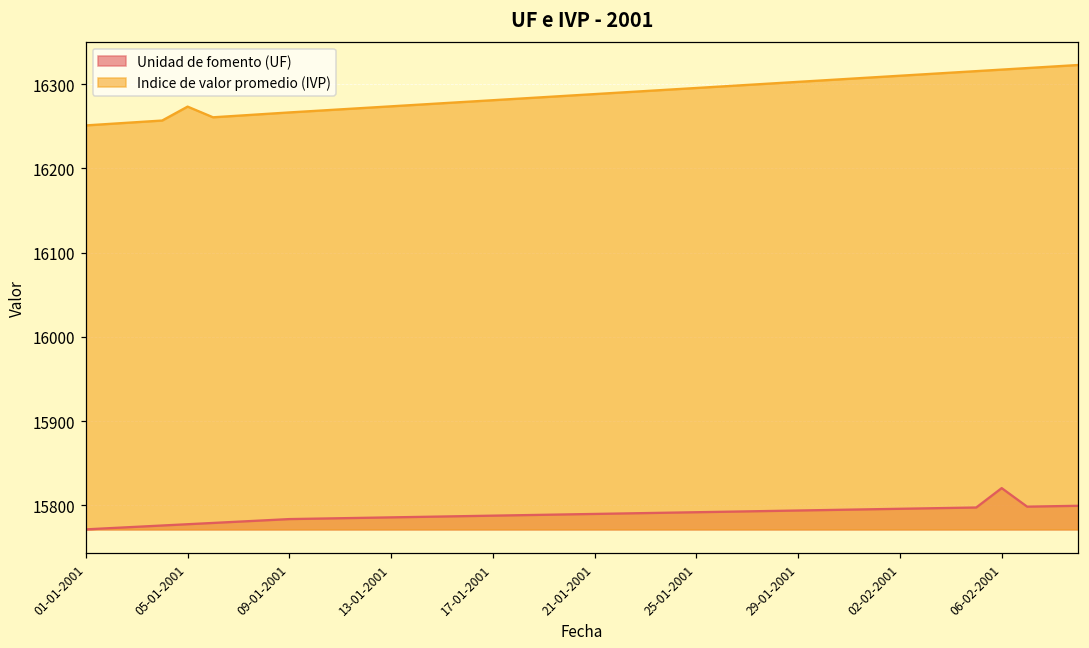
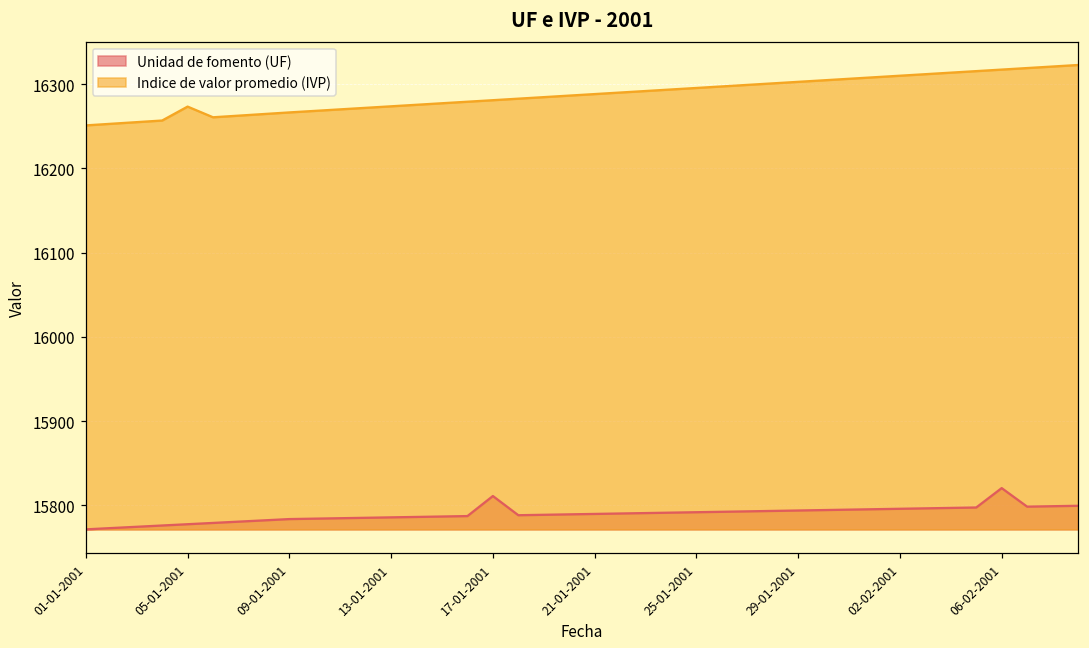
  {
    "Unidad de fomento (UF)": {
      "01-01-2001": 15770,
      "05-01-2001": 15780,
      "09-01-2001": 15780,
      "13-01-2001": 15790,
-     "17-01-2001": 15790,
+     "17-01-2001": 15810,
      "21-01-2001": 15790,
      "25-01-2001": 15790,
      "29-01-2001": 15790,
      "02-02-2001": 15800,
      "06-02-2001": 15820
    },
    "Indice de valor promedio (IVP)": {
      "01-01-2001": 16250,
      "05-01-2001": 16270,
      "09-01-2001": 16270,
      "13-01-2001": 16270,
      "17-01-2001": 16280,
      "21-01-2001": 16290,
      "25-01-2001": 16300,
      "29-01-2001": 16300,
      "02-02-2001": 16310,
      "06-02-2001": 16320
    }
  }
